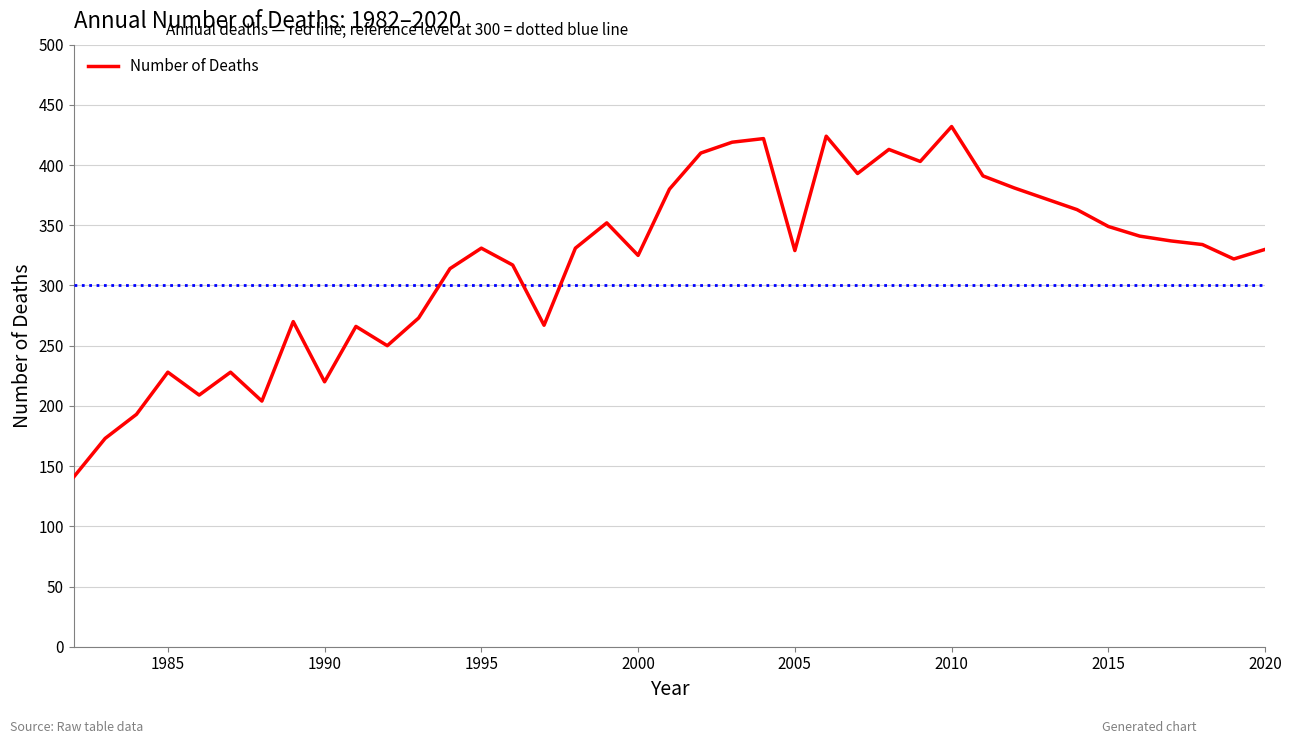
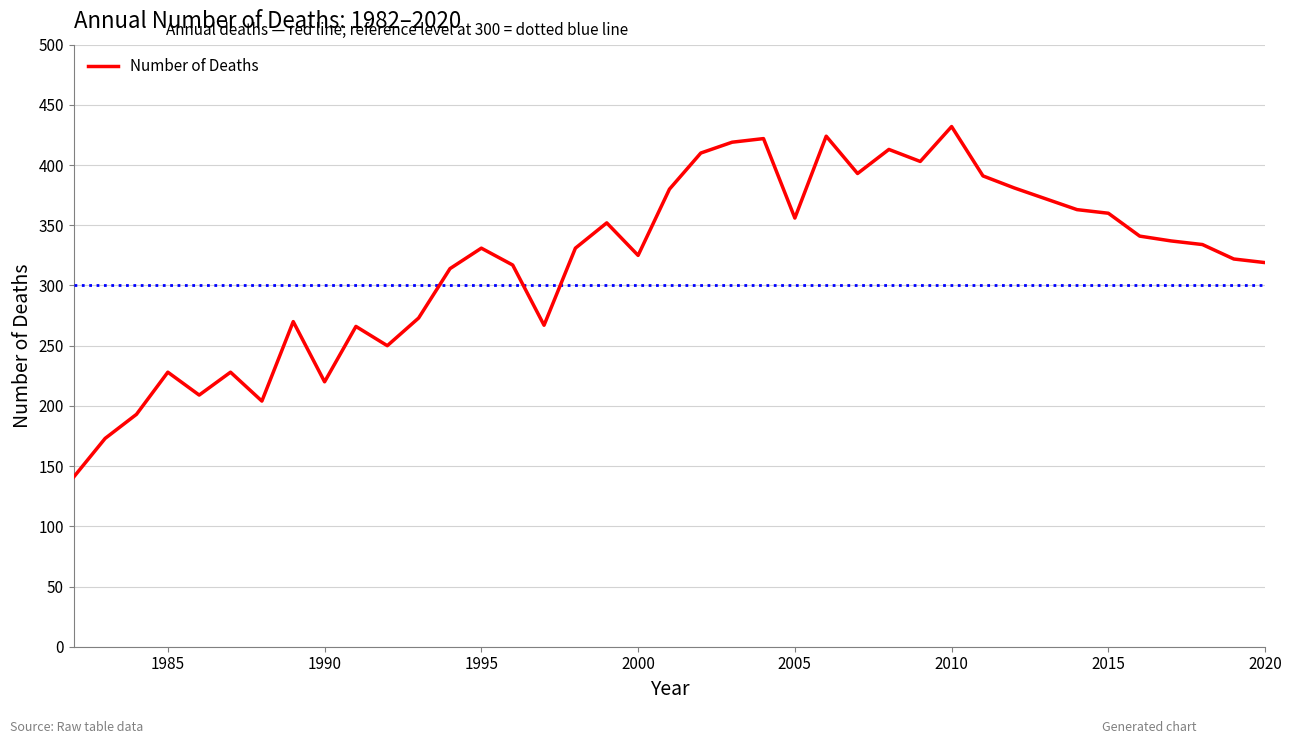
  {
    "1985": 228,
    "1990": 220,
    "1995": 331,
    "2000": 325,
-   "2005": 329,
+   "2005": 356,
    "2010": 432,
-   "2015": 349,
-   "2020": 330
+   "2015": 360,
+   "2020": 319
  }
